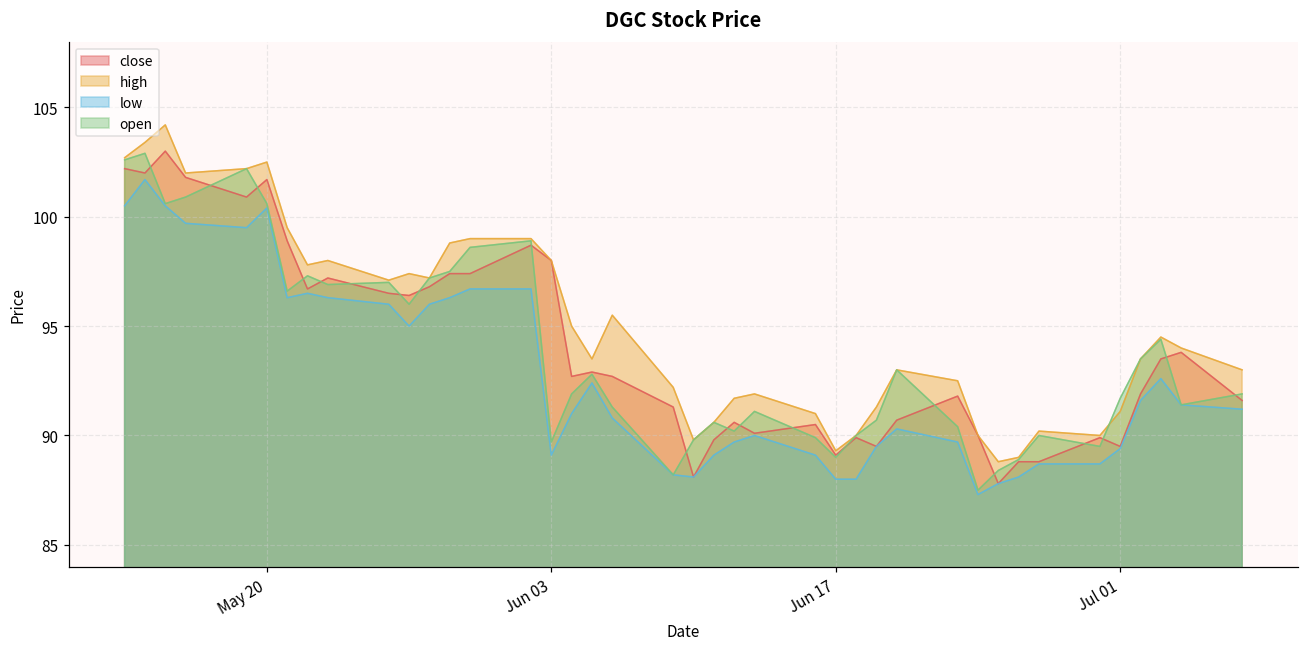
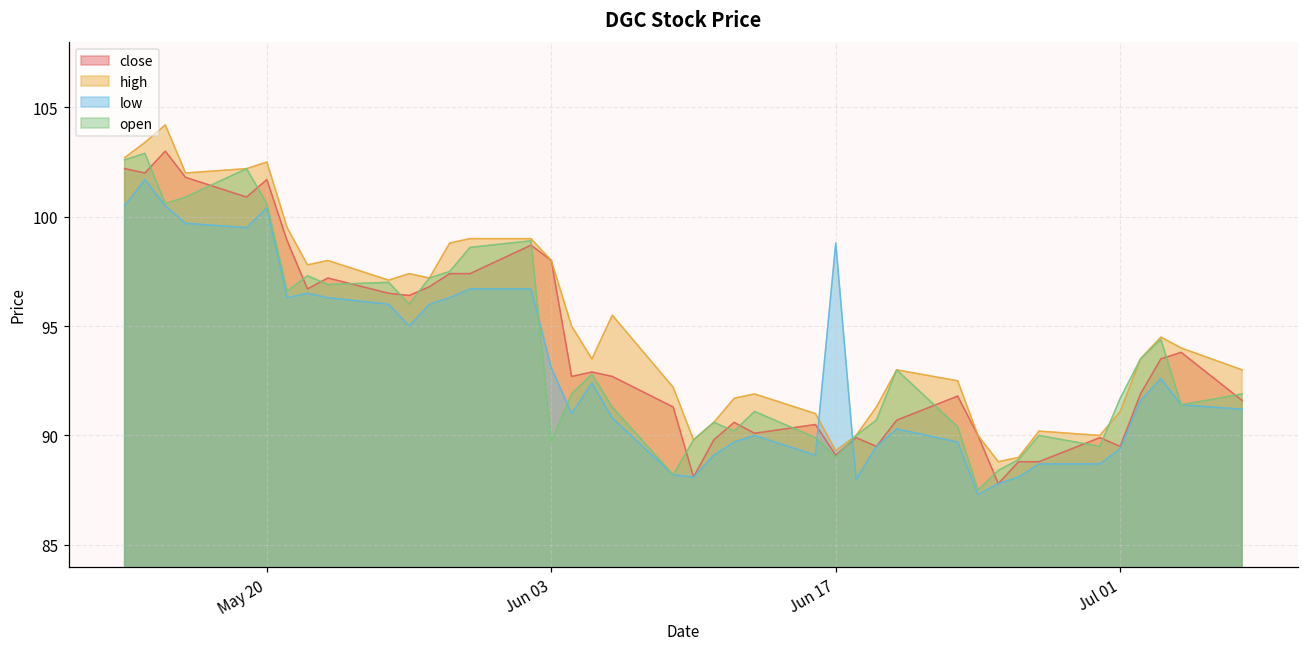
  {
    "low": {
      "May 20": 100.4,
-     "Jun 03": 89.1,
-     "Jun 17": 88.0
+     "Jun 03": 93.1,
+     "Jun 17": 98.8
    },
    "open": {
      "May 20": 100.6,
      "Jun 03": 89.7,
      "Jul 01": 91.7
    }
  }
